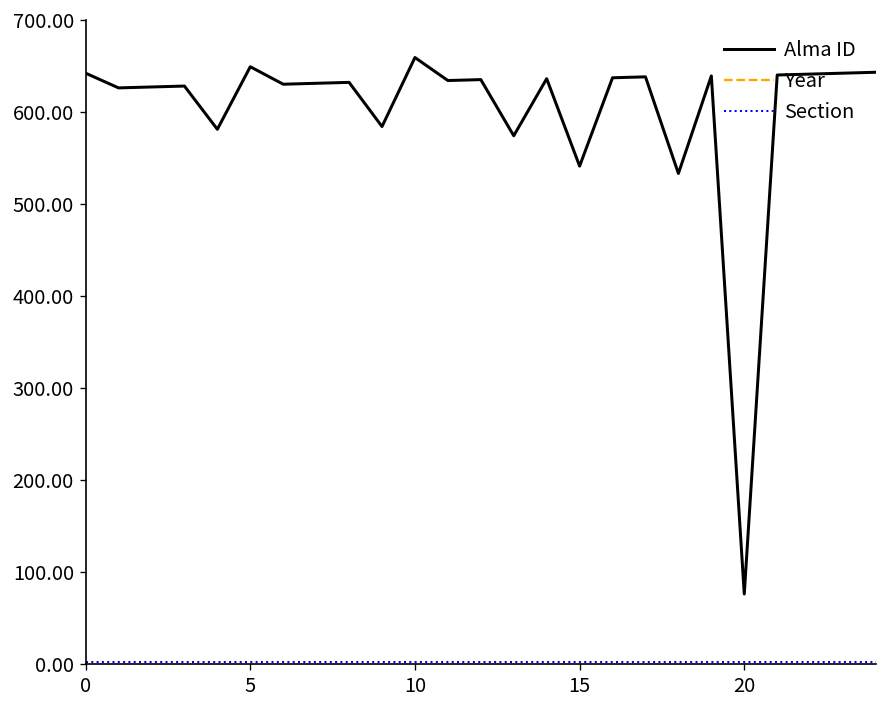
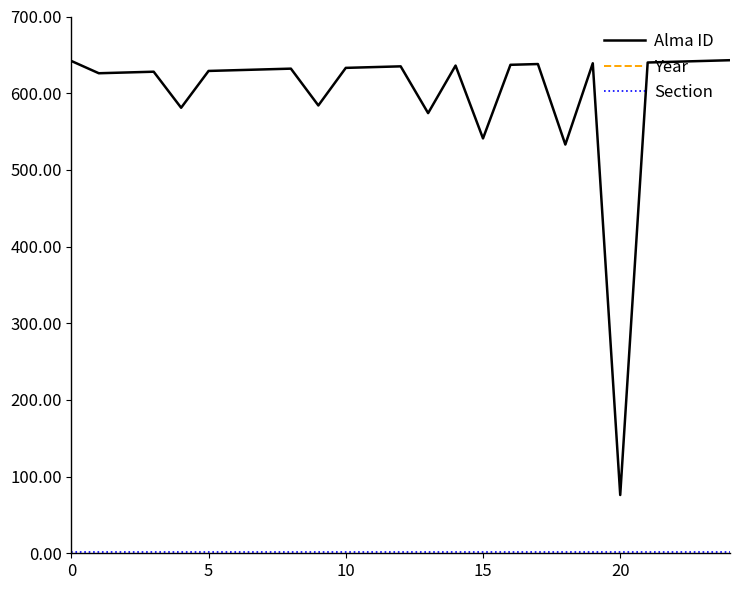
  {
    "Alma ID": {
      "0": 640,
-     "5": 650,
-     "10": 660,
+     "5": 630,
+     "10": 630,
      "15": 540,
      "20": 80
    },
    "Section": {
      "0": 0,
      "5": 0,
      "10": 0,
      "15": 0,
      "20": 0
    }
  }
